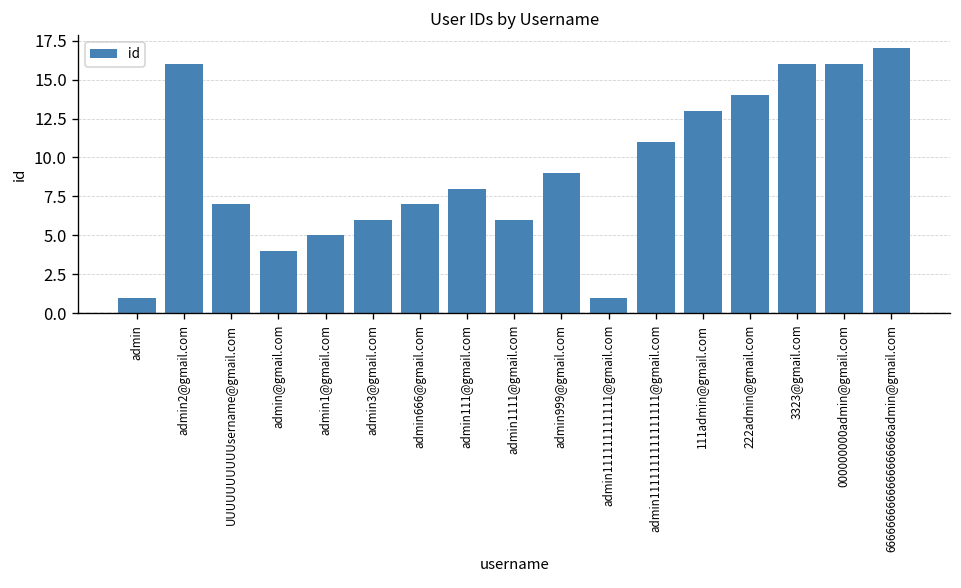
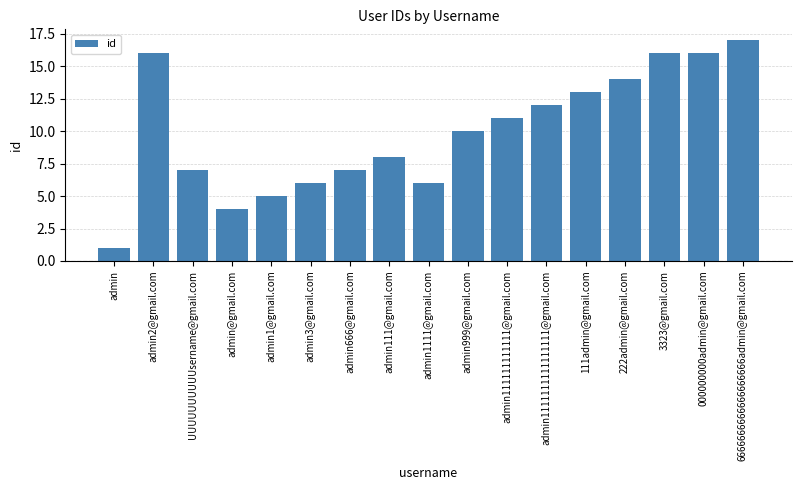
  {
    "admin": 1,
    "admin2@gmail.com": 16,
    "UUUUUUUUUUsername@gmail.com": 7,
    "admin@gmail.com": 4,
    "admin1@gmail.com": 5,
    "admin3@gmail.com": 6,
    "admin666@gmail.com": 7,
    "admin111@gmail.com": 8,
    "admin1111@gmail.com": 6,
-   "admin999@gmail.com": 9,
-   "admin111111111111@gmail.com": 1,
-   "admin1111111111111111@gmail.com": 11,
+   "admin999@gmail.com": 10,
+   "admin111111111111@gmail.com": 11,
+   "admin1111111111111111@gmail.com": 12,
    "111admin@gmail.com": 13,
    "222admin@gmail.com": 14,
    "3323@gmail.com": 16,
    "000000000admin@gmail.com": 16,
    "6666666666666666666admin@gmail.com": 17
  }
